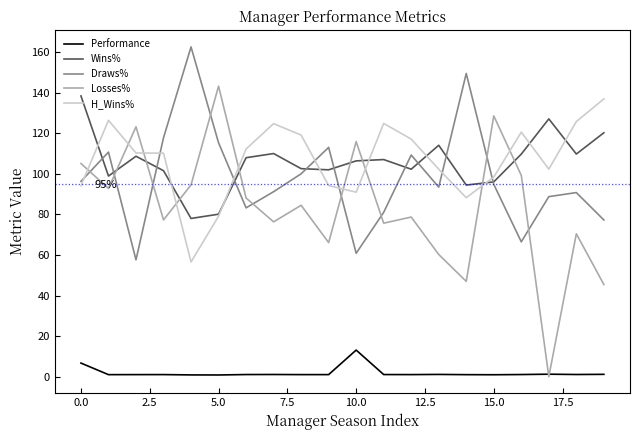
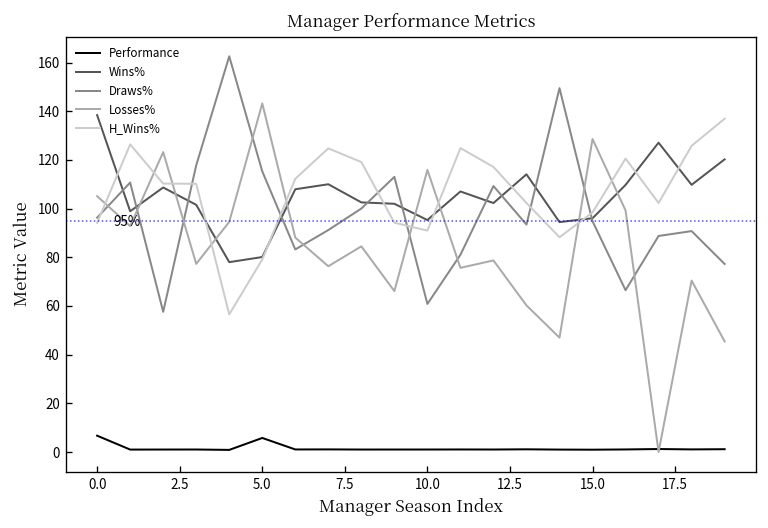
  {
    "Performance": {
      "0.0": 7,
-     "5.0": 1,
-     "10.0": 13,
+     "5.0": 6,
+     "10.0": 1,
      "15.0": 1
    },
    "Wins%": {
      "0.0": 138,
-     "10.0": 106
+     "10.0": 95
    }
  }
